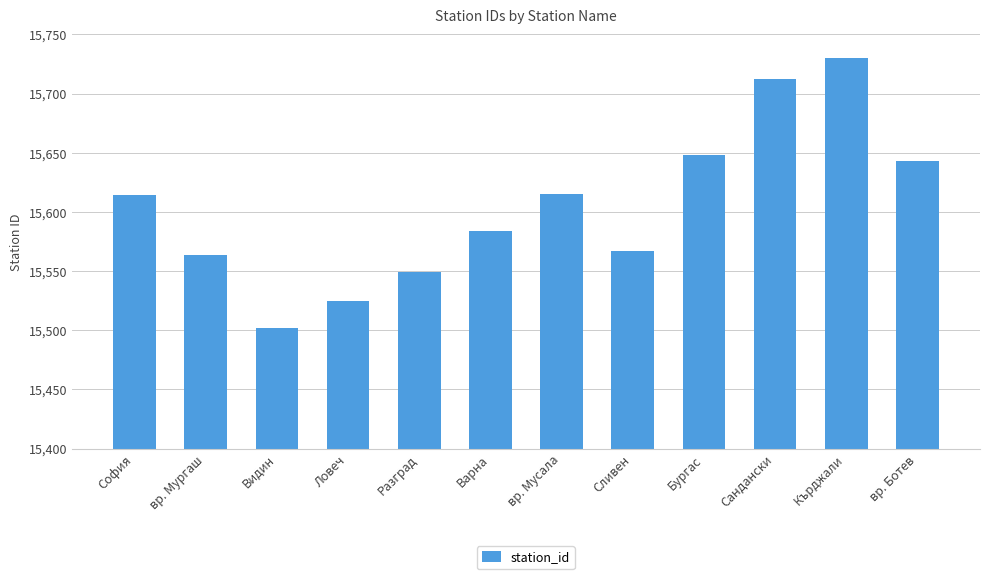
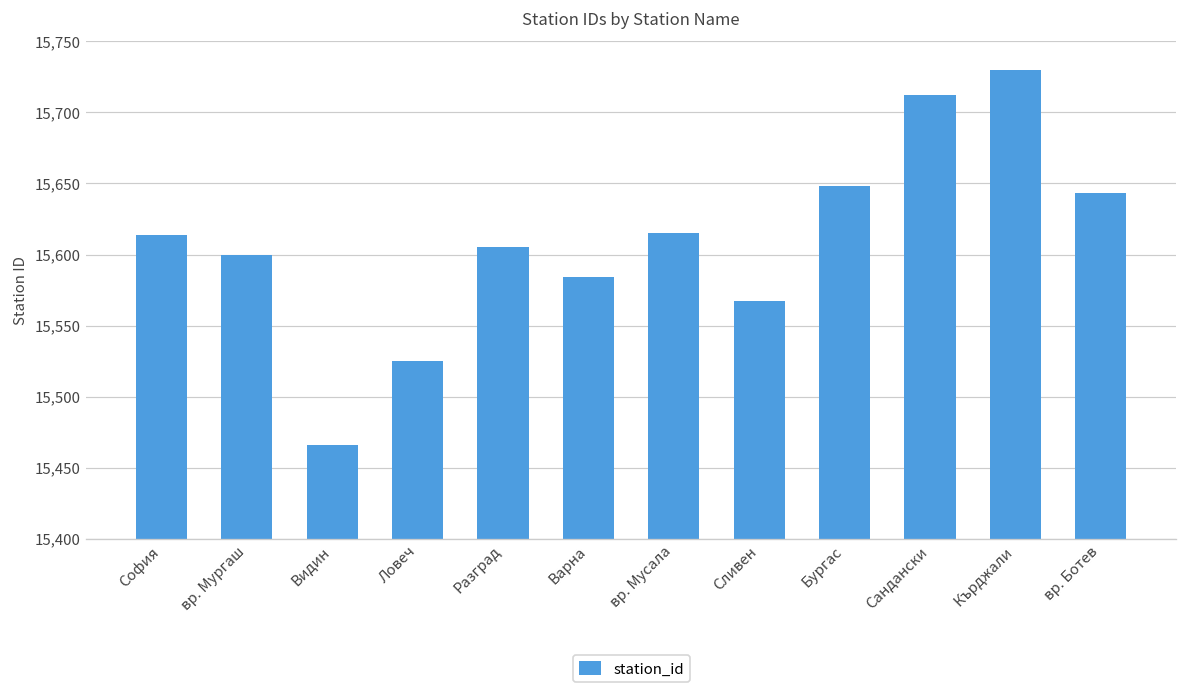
  {
    "София": "15,614",
-   "вр. Мургаш": "15,564",
-   "Видин": "15,502",
+   "вр. Мургаш": "15,600",
+   "Видин": "15,466",
    "Ловеч": "15,525",
-   "Разград": "15,549",
+   "Разград": "15,605",
    "Варна": "15,584",
    "вр. Мусала": "15,615",
    "Сливен": "15,567",
    "Бургас": "15,648",
    "Сандански": "15,712",
    "Кърджали": "15,730",
    "вр. Ботев": "15,643"
  }
